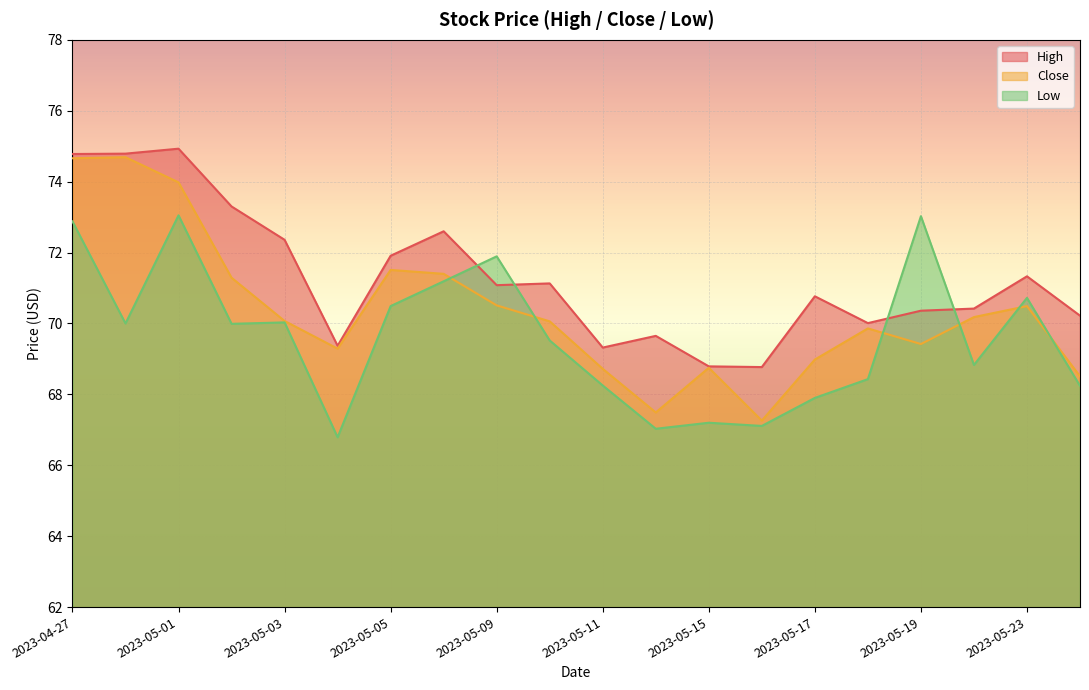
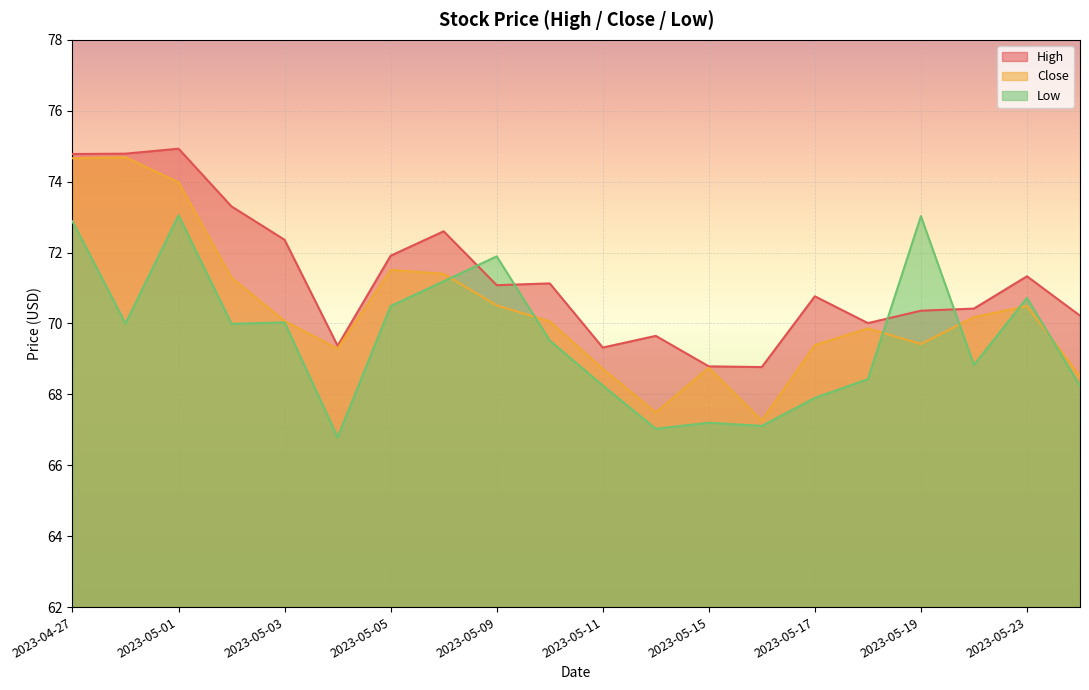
  {
    "High": {
      "2023-04-27": 74.8,
      "2023-05-01": 74.9,
      "2023-05-03": 72.4,
      "2023-05-05": 71.9,
      "2023-05-09": 71.1,
      "2023-05-11": 69.3,
      "2023-05-17": 70.8,
      "2023-05-19": 70.4,
      "2023-05-23": 71.3
    },
    "Close": {
      "2023-04-27": 74.7,
      "2023-05-01": 74.0,
      "2023-05-05": 71.5,
      "2023-05-09": 70.5,
      "2023-05-11": 68.7,
-     "2023-05-17": 69.0,
+     "2023-05-17": 69.4,
      "2023-05-19": 69.4,
      "2023-05-23": 70.5
    },
    "Low": {
      "2023-04-27": 72.9,
      "2023-05-01": 73.1,
      "2023-05-05": 70.5,
      "2023-05-09": 71.9,
      "2023-05-11": 68.3,
      "2023-05-15": 67.2,
      "2023-05-17": 67.9,
      "2023-05-19": 73.0,
      "2023-05-23": 70.7
    }
  }
